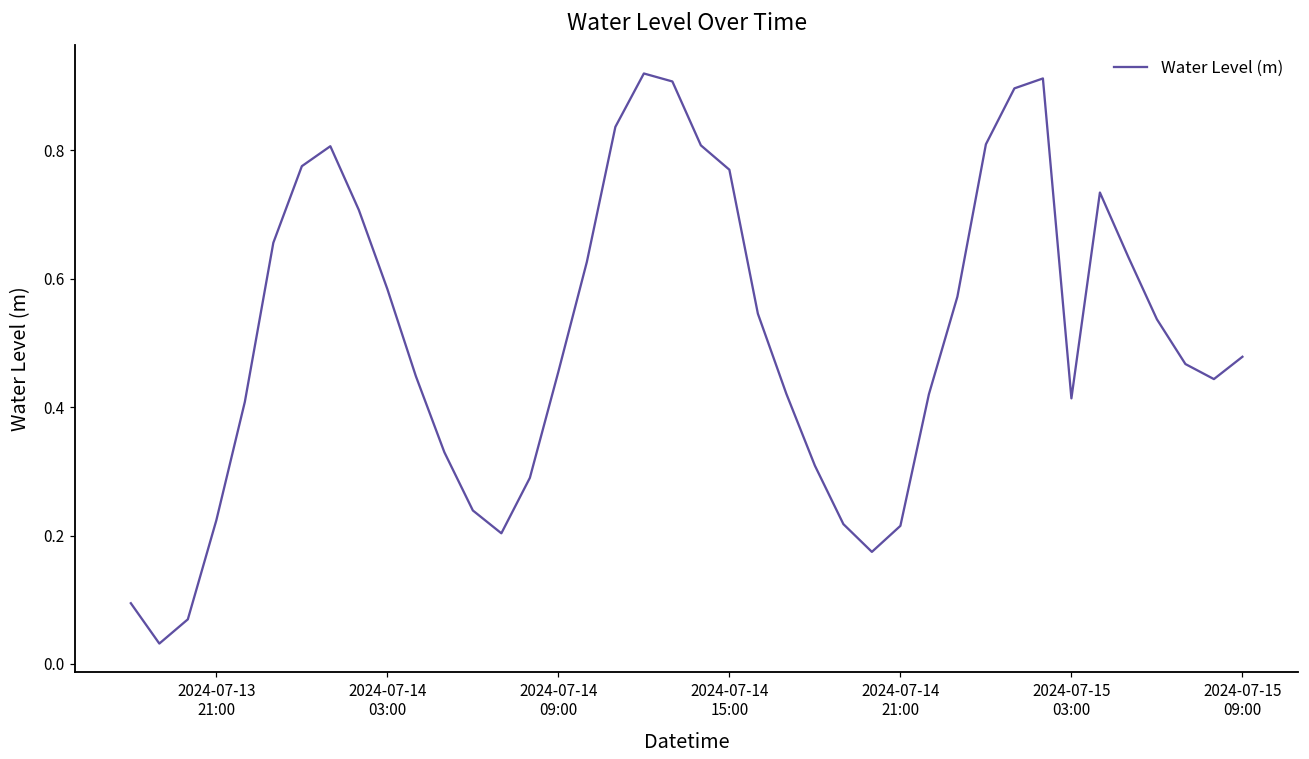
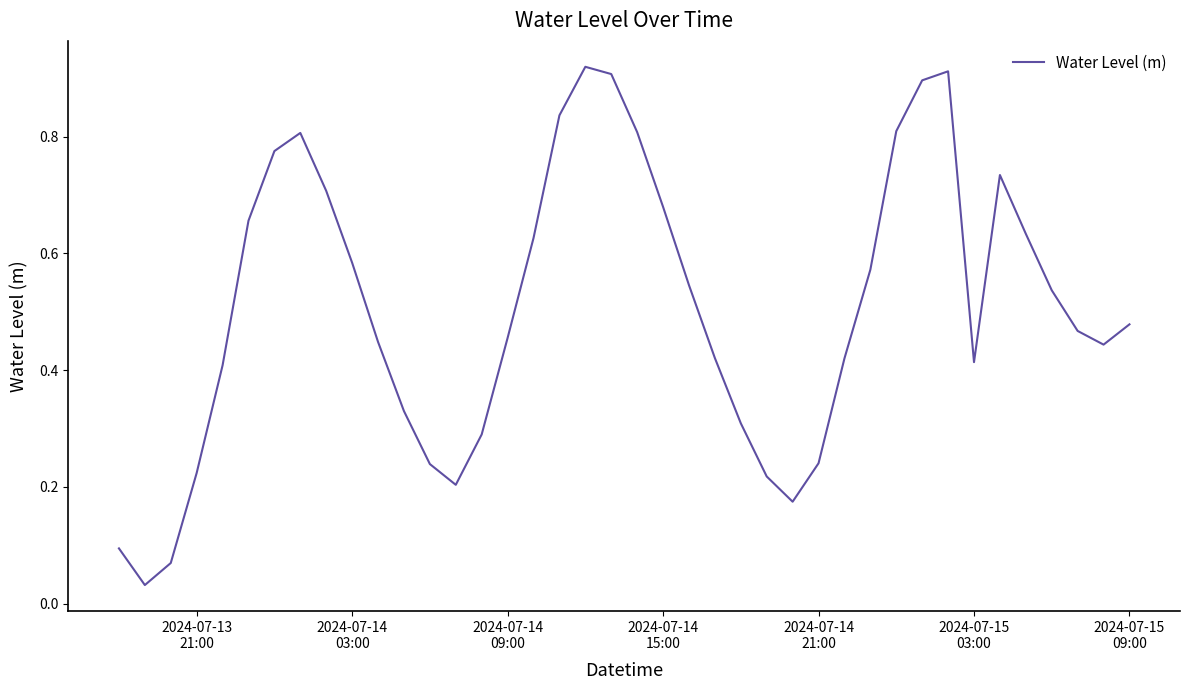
  {
    "2024-07-13 21:00": 0.22,
    "2024-07-14 03:00": 0.58,
    "2024-07-14 09:00": 0.46,
-   "2024-07-14 15:00": 0.77,
-   "2024-07-14 21:00": 0.22,
+   "2024-07-14 15:00": 0.68,
+   "2024-07-14 21:00": 0.24,
    "2024-07-15 03:00": 0.41,
    "2024-07-15 09:00": 0.48
  }
